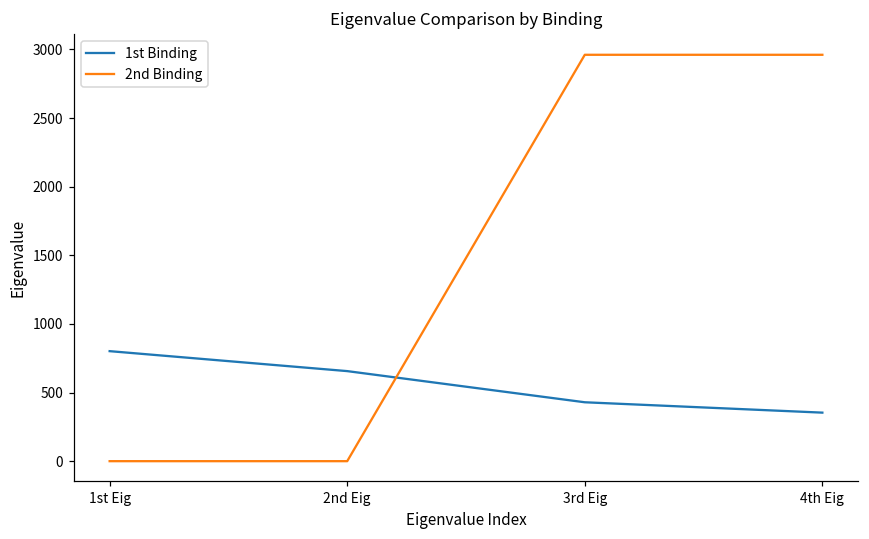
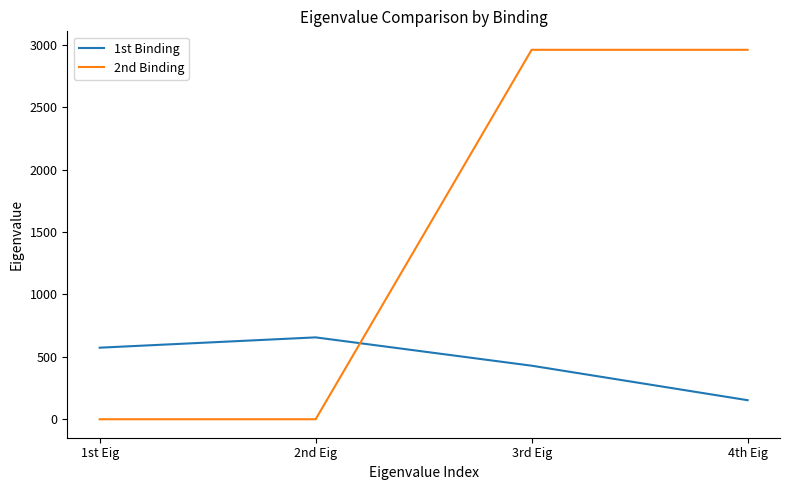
  {
    "1st Binding": {
-     "1st Eig": 800,
+     "1st Eig": 570,
      "2nd Eig": 660,
      "3rd Eig": 430,
-     "4th Eig": 350
+     "4th Eig": 150
    },
    "2nd Binding": {
      "1st Eig": 0,
      "2nd Eig": 0,
      "3rd Eig": 2960,
      "4th Eig": 2960
    }
  }
